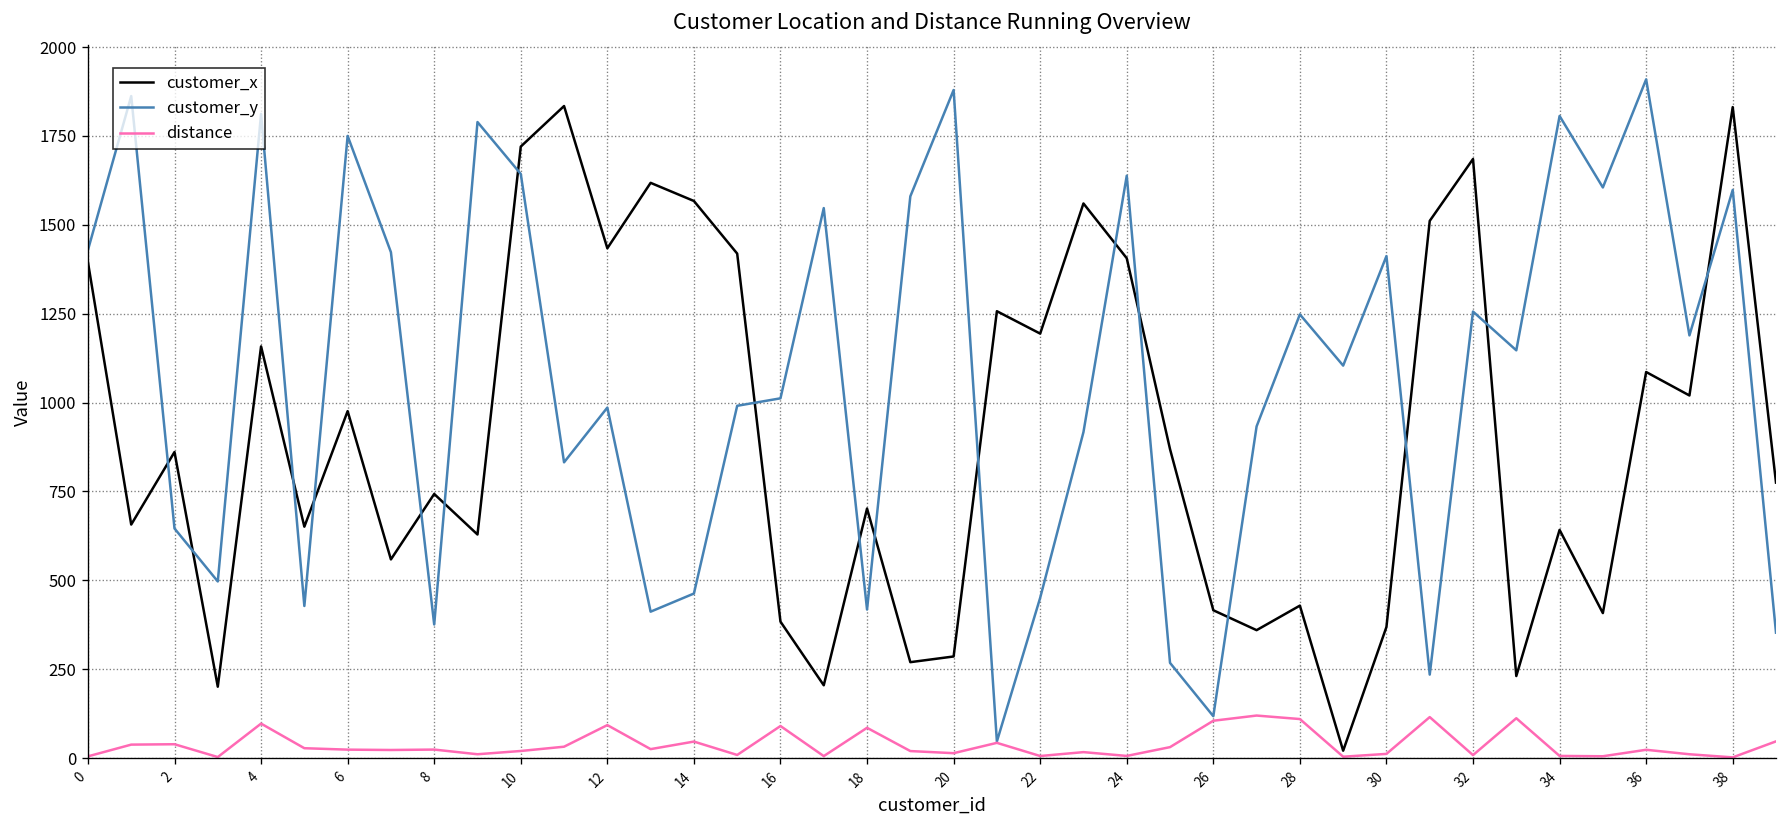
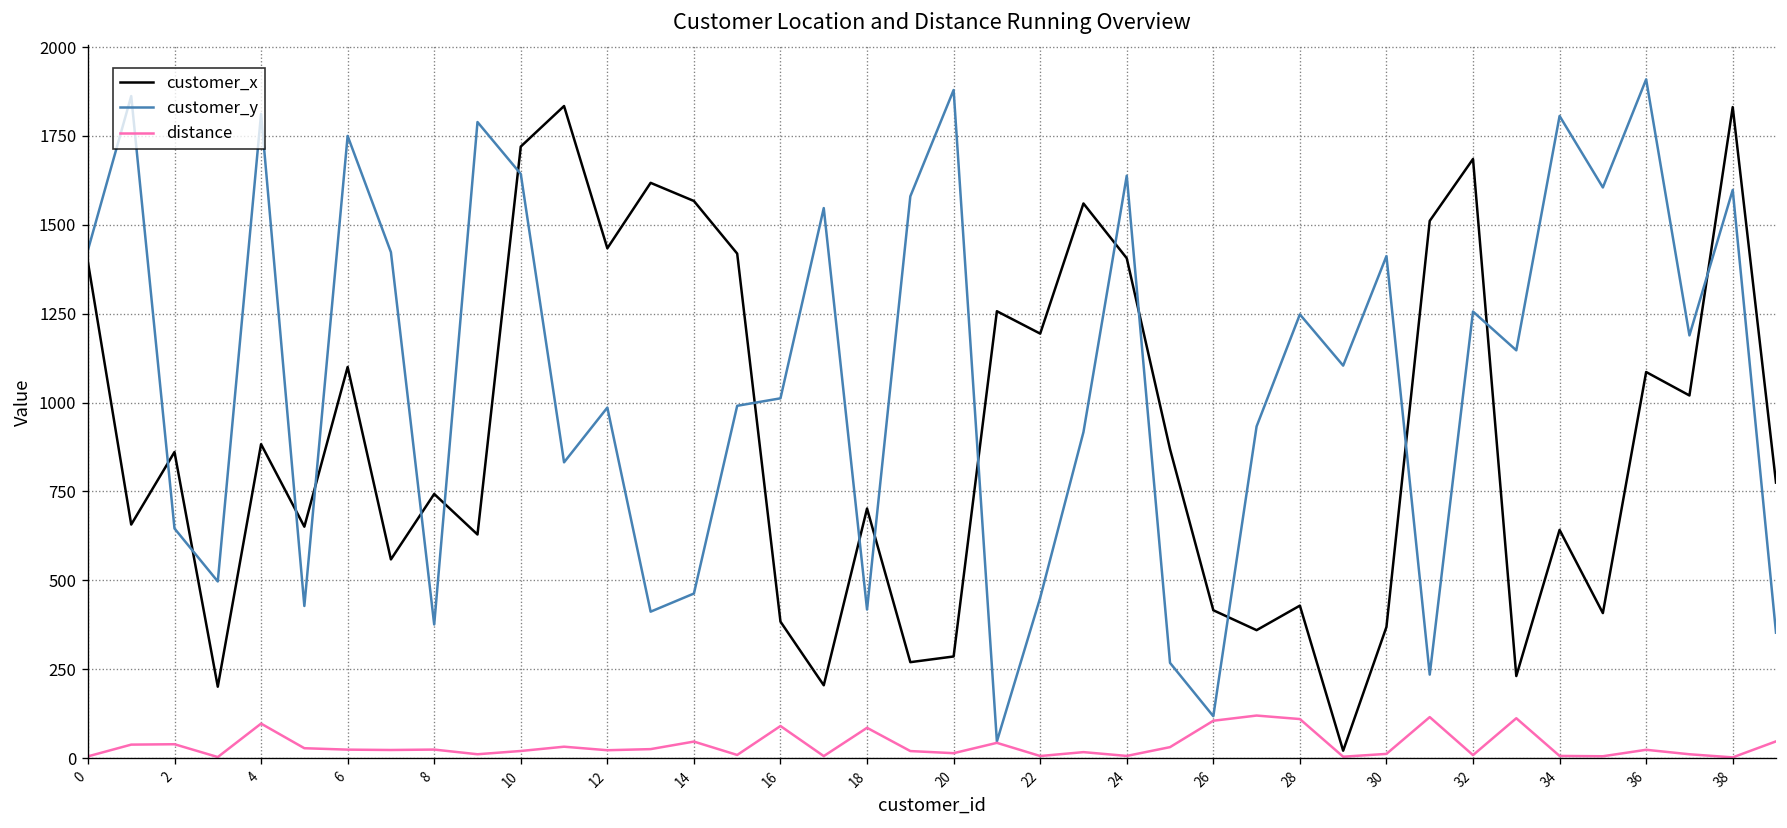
  {
    "customer_x": {
      "0": 1400,
      "2": 860,
-     "4": 1160,
-     "6": 980,
+     "4": 880,
+     "6": 1100,
      "8": 740,
      "10": 1720,
      "12": 1430,
      "14": 1570,
      "16": 380,
      "18": 700,
      "20": 290,
      "22": 1190,
      "24": 1410,
      "26": 420,
      "28": 430,
      "30": 370,
      "32": 1690,
      "34": 640,
      "36": 1090,
      "38": 1830
    },
    "customer_y": {
      "0": 1430,
      "2": 650,
      "6": 1750,
      "8": 380,
      "10": 1640,
      "12": 990,
      "14": 460,
      "16": 1010,
      "18": 420,
      "20": 1880,
      "22": 450,
      "24": 1640,
      "26": 120,
      "28": 1250,
      "30": 1410,
      "32": 1260,
      "34": 1810,
      "36": 1910,
      "38": 1600
    },
    "distance": {
      "0": 10,
      "2": 40,
      "4": 100,
      "6": 20,
      "8": 20,
      "10": 20,
-     "12": 90,
+     "12": 20,
      "14": 50,
      "16": 90,
      "18": 90,
      "20": 10,
      "22": 10,
      "24": 10,
      "26": 110,
      "28": 110,
      "30": 10,
      "32": 10,
      "34": 10,
      "36": 20,
      "38": 0
    }
  }
